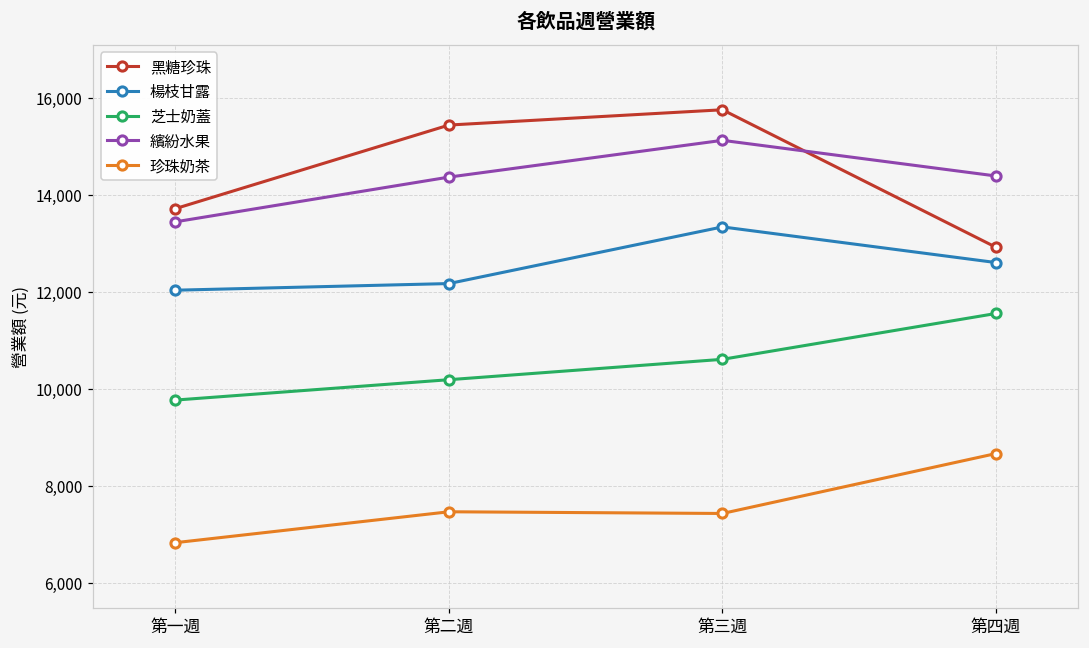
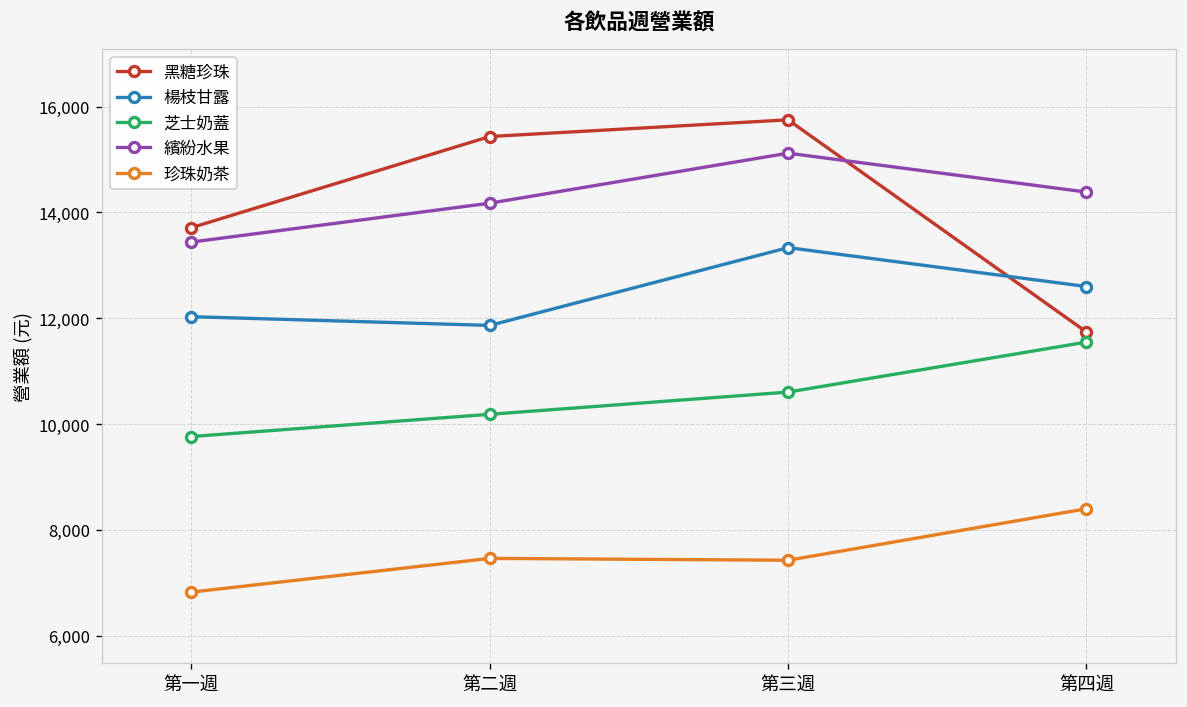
  {
    "黑糖珍珠": {
      "第一週": "13,700",
      "第二週": "15,400",
      "第三週": "15,800",
-     "第四週": "12,900"
+     "第四週": "11,700"
    },
    "楊枝甘露": {
      "第一週": "12,000",
-     "第二週": "12,200",
+     "第二週": "11,900",
      "第三週": "13,300",
      "第四週": "12,600"
    },
    "芝士奶蓋": {
      "第一週": "9,800",
      "第二週": "10,200",
      "第三週": "10,600",
      "第四週": "11,600"
    },
    "繽紛水果": {
      "第一週": "13,400",
-     "第二週": "14,400",
+     "第二週": "14,200",
      "第三週": "15,100",
      "第四週": "14,400"
    },
    "珍珠奶茶": {
      "第一週": "6,800",
      "第二週": "7,500",
      "第三週": "7,400",
-     "第四週": "8,700"
+     "第四週": "8,400"
    }
  }
